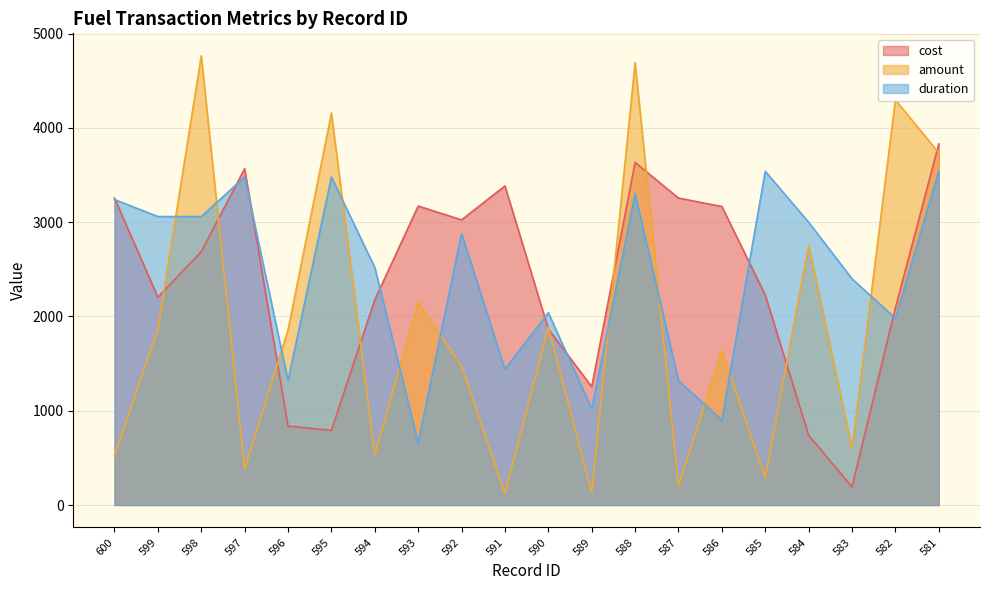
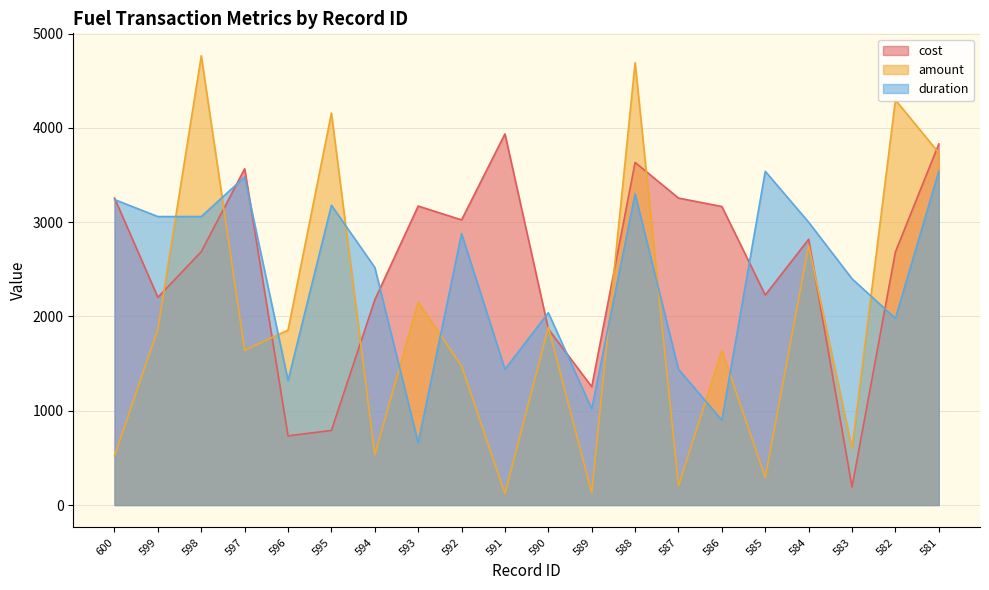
  {
    "cost": {
      "599": 2200,
      "598": 2700,
      "597": 3600,
-     "596": 800,
+     "596": 700,
      "595": 800,
      "594": 2200,
      "593": 3200,
      "592": 3000,
-     "591": 3400,
+     "591": 3900,
      "589": 1300,
      "588": 3600,
      "587": 3300,
      "586": 3200,
      "585": 2200,
-     "584": 700,
+     "584": 2800,
      "583": 200,
-     "582": 2100,
+     "582": 2700,
      "581": 3800
    },
    "amount": {
      "600": 500,
      "599": 1900,
      "598": 4800,
-     "597": 400,
+     "597": 1600,
      "596": 1900,
      "595": 4200,
      "594": 500,
      "593": 2200,
      "592": 1500,
      "591": 100,
      "589": 100,
      "588": 4700,
      "587": 200,
      "586": 1600,
      "585": 300,
      "584": 2800,
      "583": 600,
      "581": 3700
    },
    "duration": {
      "599": 3100,
      "598": 3100,
      "597": 3500,
      "596": 1300,
-     "595": 3500,
+     "595": 3200,
      "594": 2500,
      "593": 700,
      "592": 2900,
      "591": 1400,
      "590": 2000,
      "589": 1000,
      "588": 3300,
-     "587": 1300,
+     "587": 1400,
      "586": 900,
      "585": 3500,
      "584": 3000,
      "583": 2400,
      "582": 2000,
      "581": 3500
    }
  }
